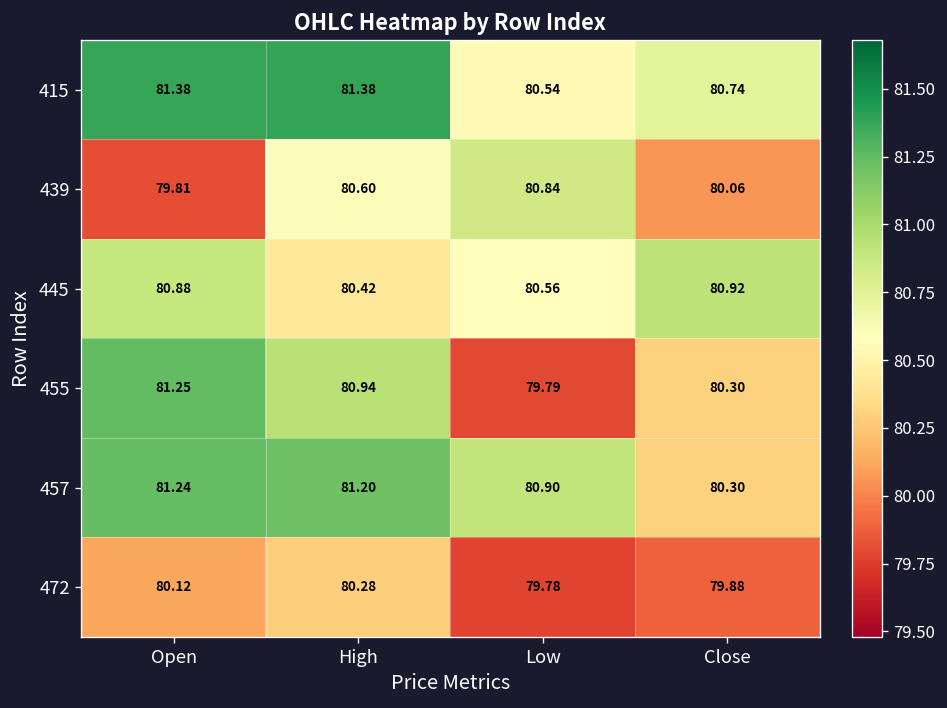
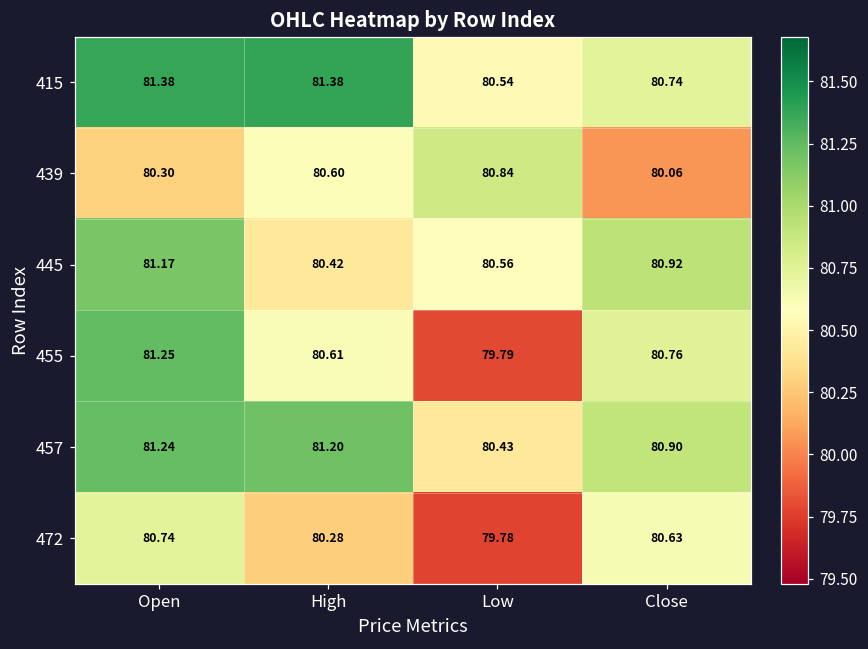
  {
    "415": {
      "Open": 81.38,
      "High": 81.38,
      "Low": 80.54,
      "Close": 80.74
    },
    "439": {
-     "Open": 79.81,
+     "Open": 80.30,
      "High": 80.60,
      "Low": 80.84,
      "Close": 80.06
    },
    "445": {
-     "Open": 80.88,
+     "Open": 81.17,
      "High": 80.42,
      "Low": 80.56,
      "Close": 80.92
    },
    "455": {
      "Open": 81.25,
-     "High": 80.94,
+     "High": 80.61,
      "Low": 79.79,
-     "Close": 80.30
+     "Close": 80.76
    },
    "457": {
      "Open": 81.24,
      "High": 81.20,
-     "Low": 80.90,
-     "Close": 80.30
+     "Low": 80.43,
+     "Close": 80.90
    },
    "472": {
-     "Open": 80.12,
+     "Open": 80.74,
      "High": 80.28,
      "Low": 79.78,
-     "Close": 79.88
+     "Close": 80.63
    }
  }
